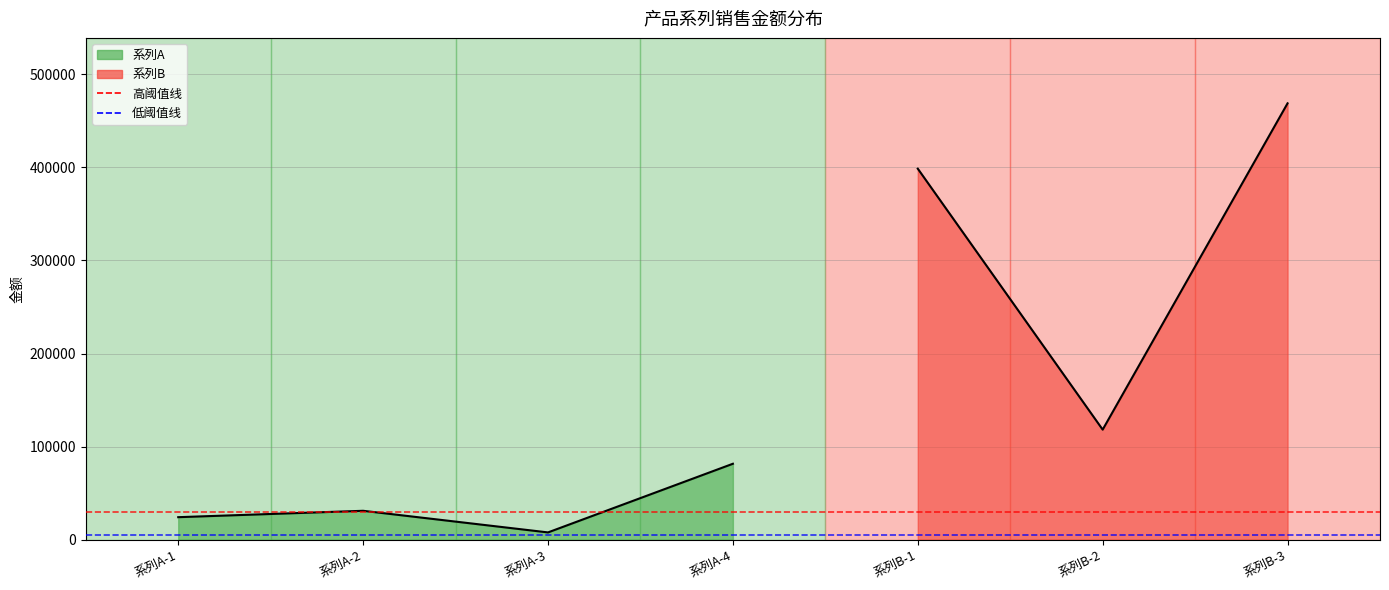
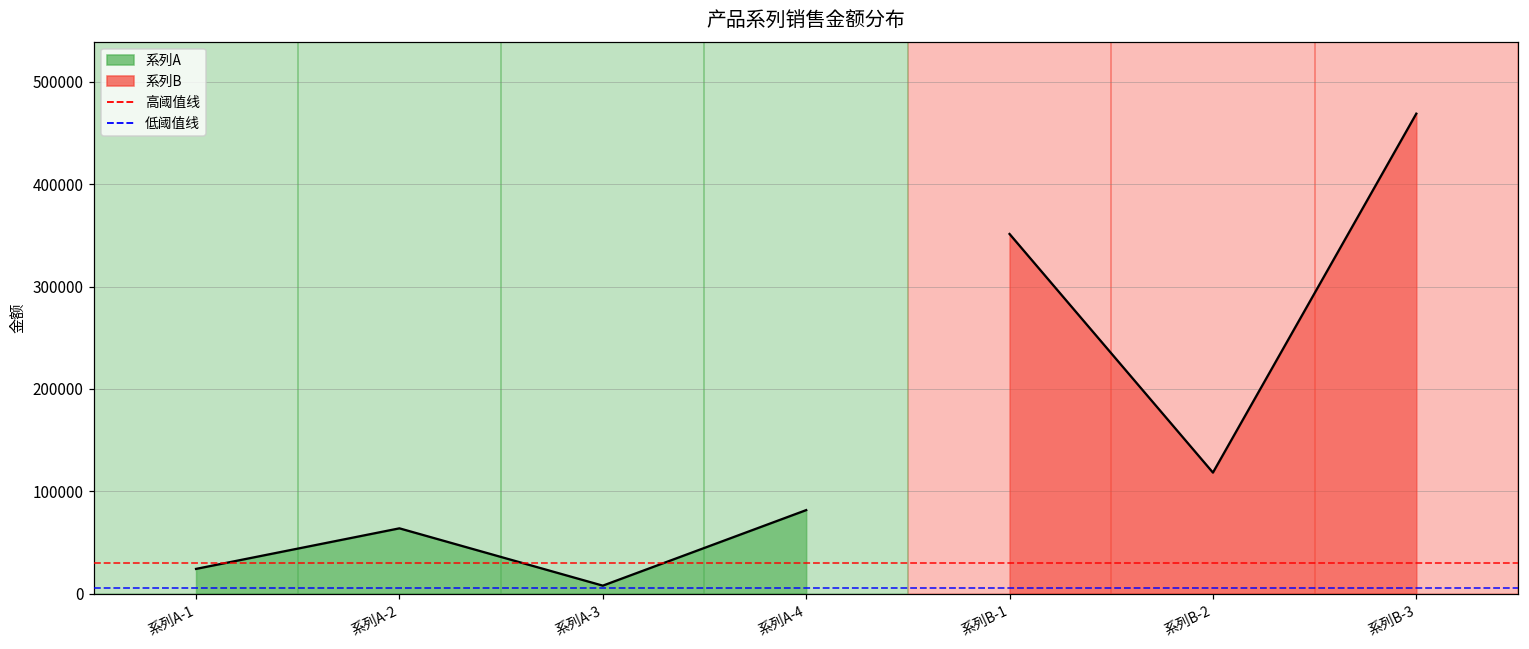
  {
    "系列A": {
-     "系列A-2": 30000
+     "系列A-2": 60000
    },
    "系列B": {
-     "系列B-1": 400000,
+     "系列B-1": 350000,
      "系列B-2": 120000,
      "系列B-3": 470000
    }
  }
